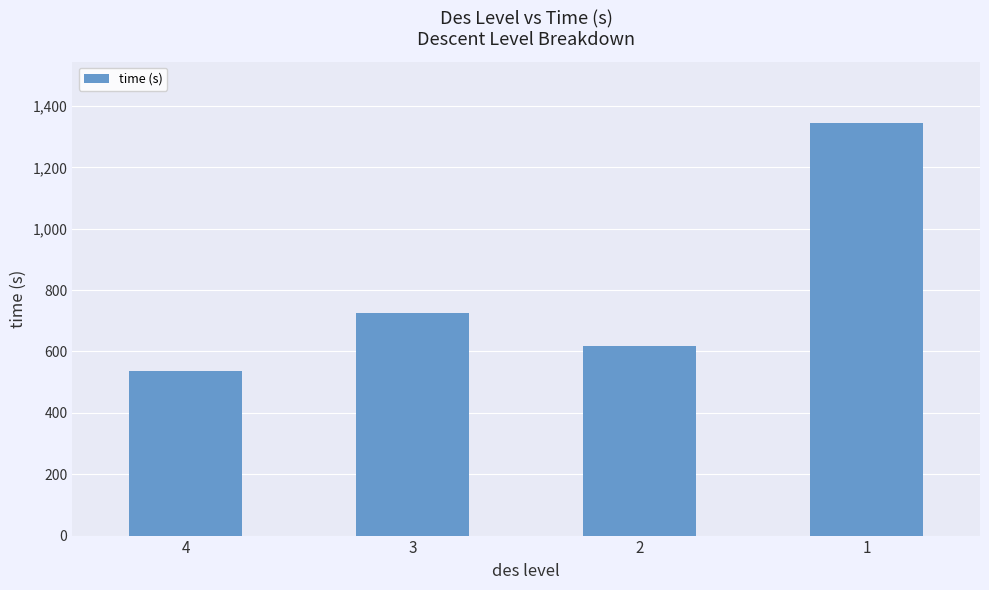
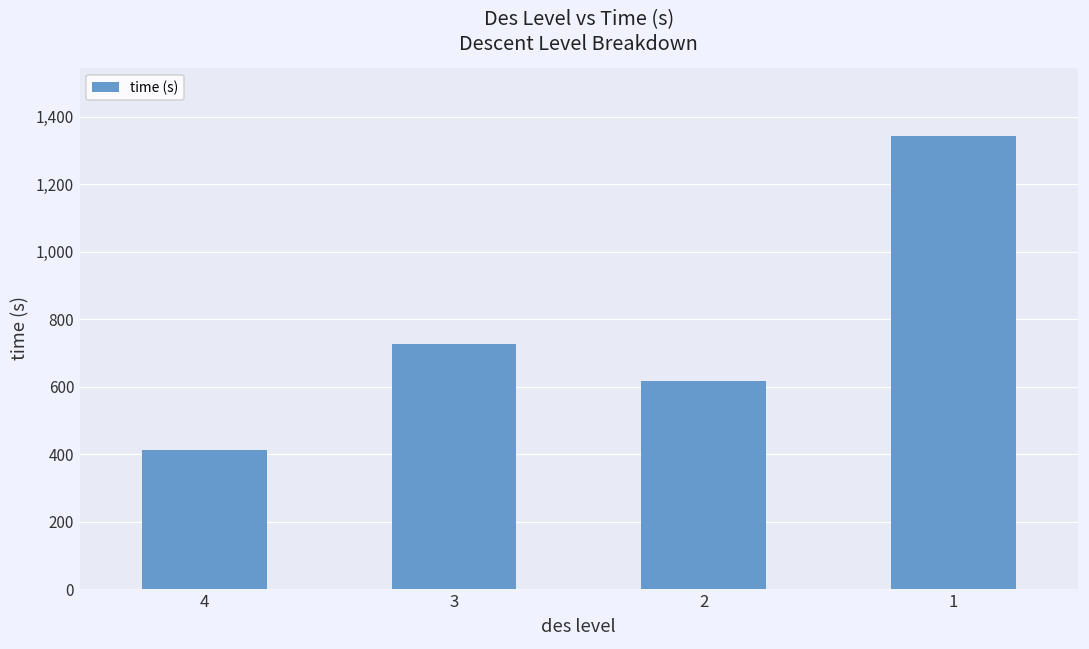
  {
-   "4": "540",
+   "4": "410",
    "3": "730",
    "2": "620",
    "1": "1,340"
  }
